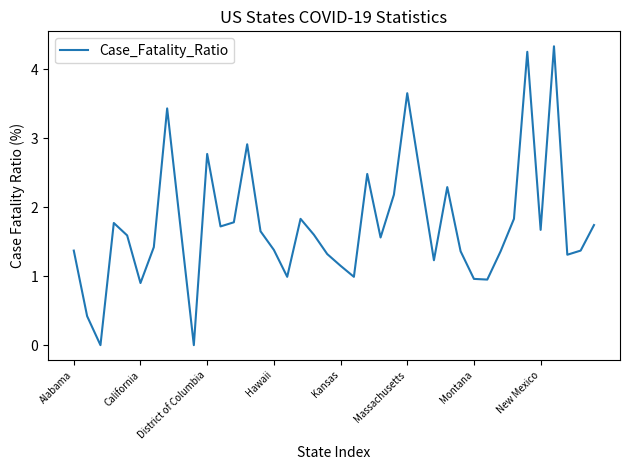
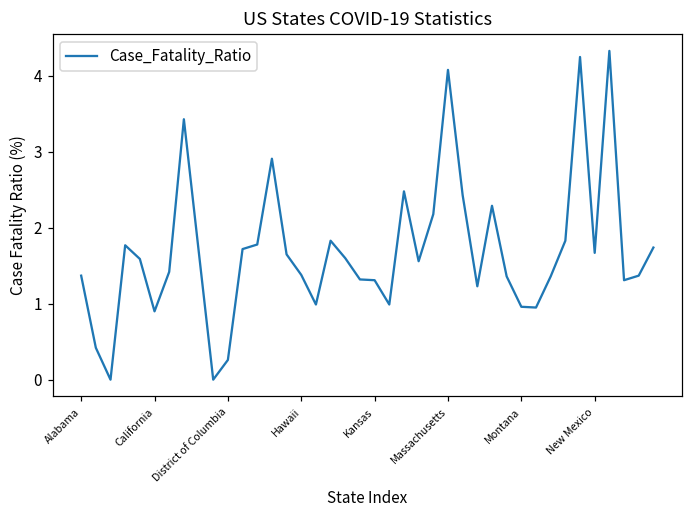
  {
    "Alabama": 1.4,
    "California": 0.9,
-   "District of Columbia": 2.8,
+   "District of Columbia": 0.3,
    "Hawaii": 1.4,
-   "Kansas": 1.2,
-   "Massachusetts": 3.7,
+   "Kansas": 1.3,
+   "Massachusetts": 4.1,
    "Montana": 1.0,
    "New Mexico": 1.7
  }
